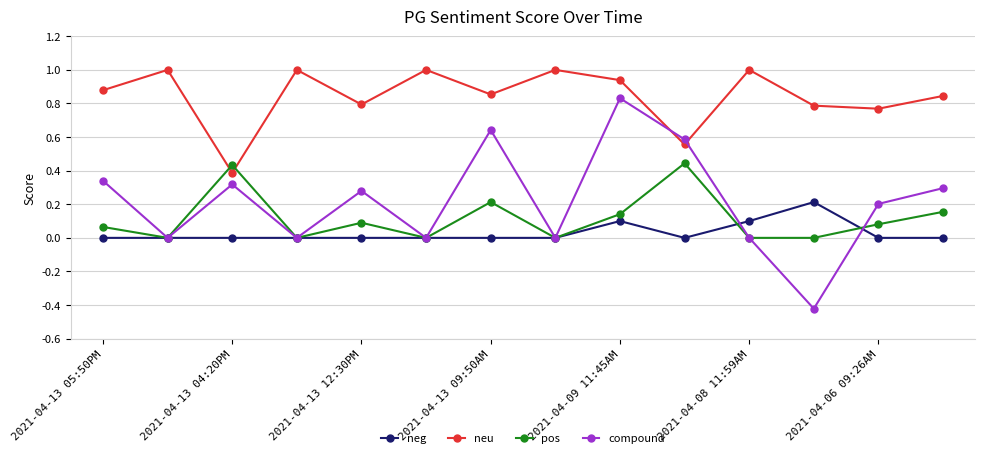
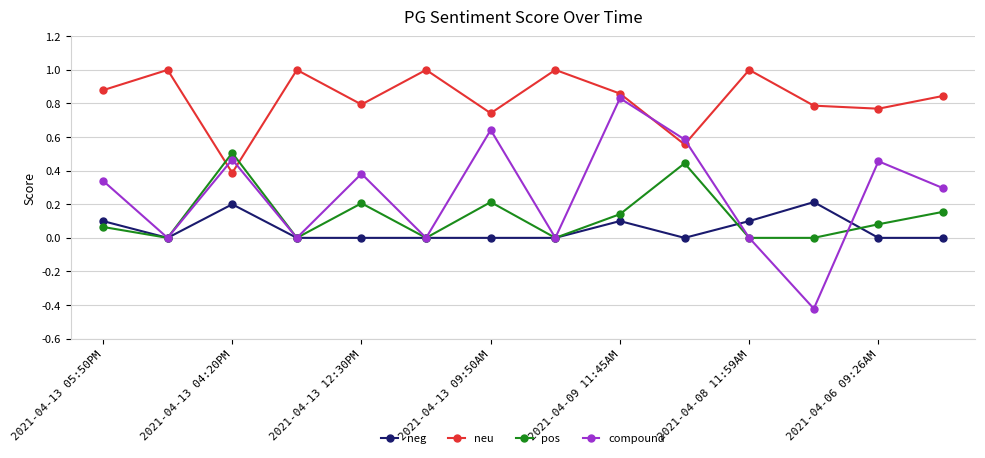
  {
    "neg": {
-     "2021-04-13 05:50PM": 0.0,
-     "2021-04-13 04:20PM": 0.0,
+     "2021-04-13 05:50PM": 0.1,
+     "2021-04-13 04:20PM": 0.2,
      "2021-04-13 12:30PM": 0.0,
      "2021-04-13 09:50AM": 0.0,
      "2021-04-09 11:45AM": 0.1,
      "2021-04-08 11:59AM": 0.1,
      "2021-04-06 09:26AM": 0.0
    },
    "neu": {
      "2021-04-13 05:50PM": 0.88,
      "2021-04-13 04:20PM": 0.39,
      "2021-04-13 12:30PM": 0.79,
-     "2021-04-13 09:50AM": 0.85,
-     "2021-04-09 11:45AM": 0.94,
+     "2021-04-13 09:50AM": 0.74,
+     "2021-04-09 11:45AM": 0.86,
      "2021-04-08 11:59AM": 1.00,
      "2021-04-06 09:26AM": 0.77
    },
    "pos": {
      "2021-04-13 05:50PM": 0.07,
-     "2021-04-13 04:20PM": 0.43,
-     "2021-04-13 12:30PM": 0.09,
+     "2021-04-13 04:20PM": 0.51,
+     "2021-04-13 12:30PM": 0.21,
      "2021-04-13 09:50AM": 0.21,
      "2021-04-09 11:45AM": 0.14,
      "2021-04-06 09:26AM": 0.08
    },
    "compound": {
      "2021-04-13 05:50PM": 0.34,
-     "2021-04-13 04:20PM": 0.32,
-     "2021-04-13 12:30PM": 0.28,
+     "2021-04-13 04:20PM": 0.47,
+     "2021-04-13 12:30PM": 0.38,
      "2021-04-13 09:50AM": 0.64,
      "2021-04-09 11:45AM": 0.83,
-     "2021-04-06 09:26AM": 0.20
+     "2021-04-06 09:26AM": 0.46
    }
  }
